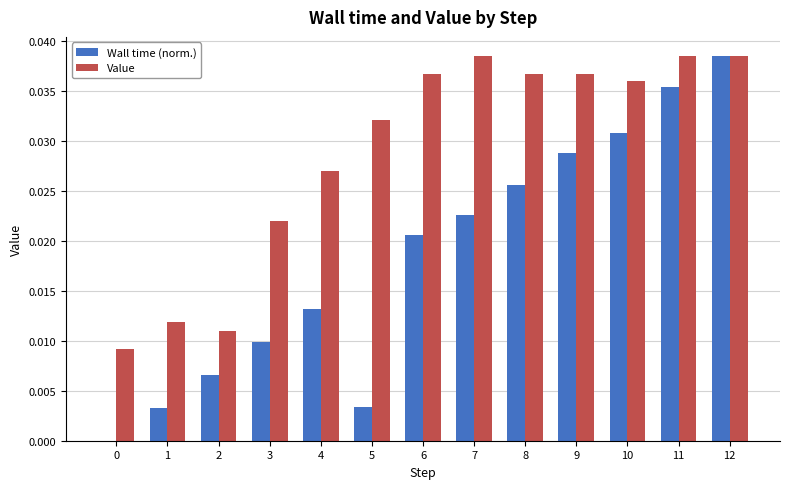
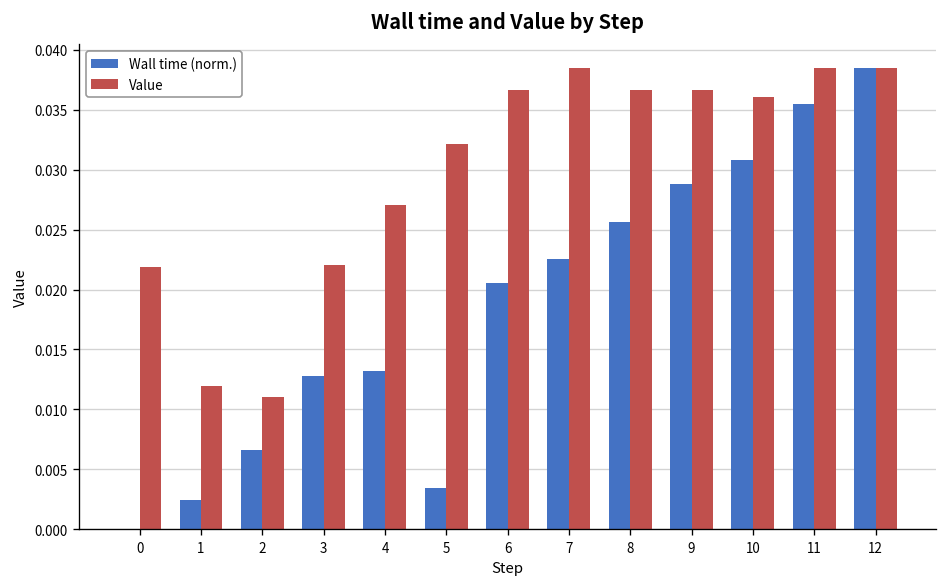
  {
    "Wall time (norm.)": {
      "0": 0.000,
-     "1": 0.003,
+     "1": 0.002,
      "2": 0.007,
-     "3": 0.010,
+     "3": 0.013,
      "4": 0.013,
      "5": 0.003,
      "6": 0.021,
      "7": 0.023,
      "8": 0.026,
      "9": 0.029,
      "10": 0.031,
      "11": 0.035,
      "12": 0.039
    },
    "Value": {
-     "0": 0.009,
+     "0": 0.022,
      "1": 0.012,
      "2": 0.011,
      "3": 0.022,
      "4": 0.027,
      "5": 0.032,
      "6": 0.037,
      "7": 0.039,
      "8": 0.037,
      "9": 0.037,
      "10": 0.036,
      "11": 0.039,
      "12": 0.039
    }
  }
